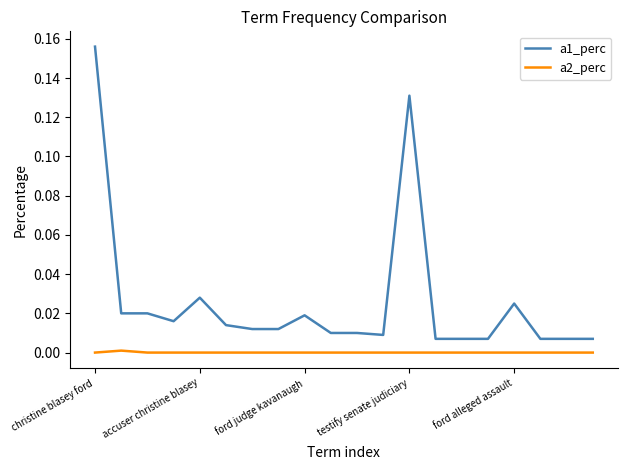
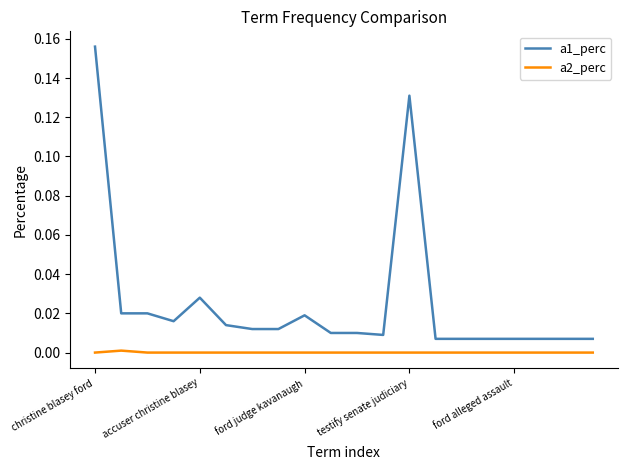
  {
    "a1_perc": {
      "christine blasey ford": 0.156,
      "accuser christine blasey": 0.028,
      "ford judge kavanaugh": 0.019,
      "testify senate judiciary": 0.131,
-     "ford alleged assault": 0.025
+     "ford alleged assault": 0.007
    },
    "a2_perc": {
      "christine blasey ford": 0.000,
      "accuser christine blasey": 0.000,
      "ford judge kavanaugh": 0.000,
      "testify senate judiciary": 0.000,
      "ford alleged assault": 0.000
    }
  }
